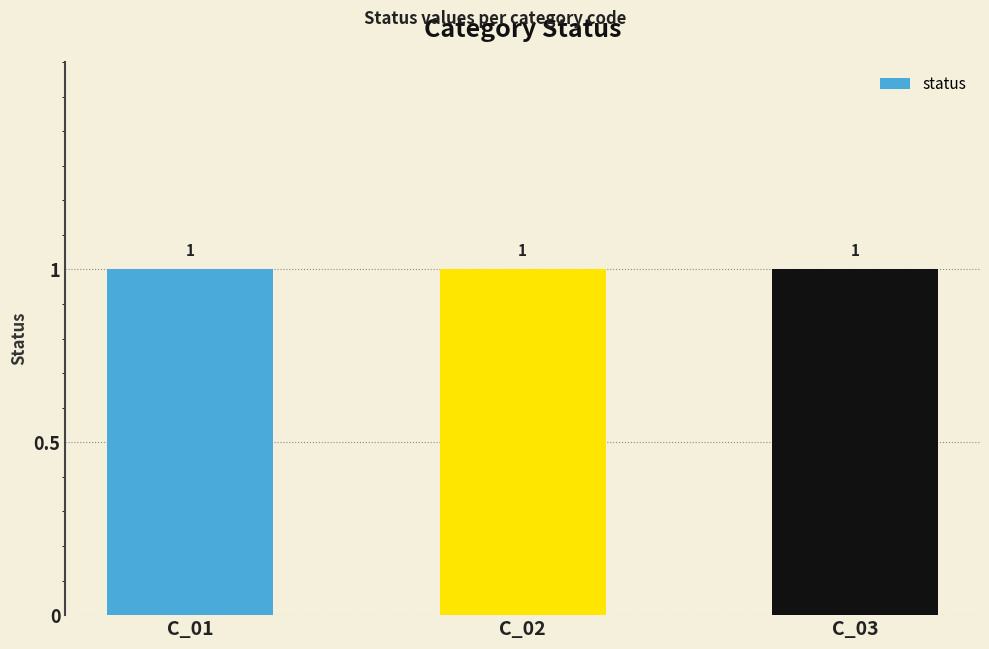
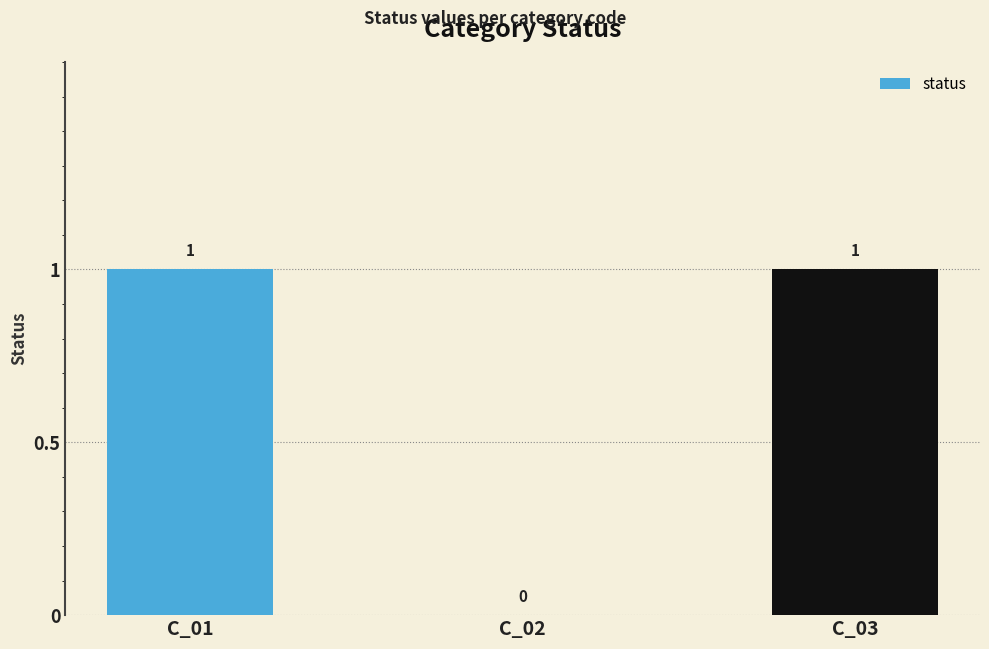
  {
    "C_01": 1,
-   "C_02": 1,
+   "C_02": 0,
    "C_03": 1
  }
